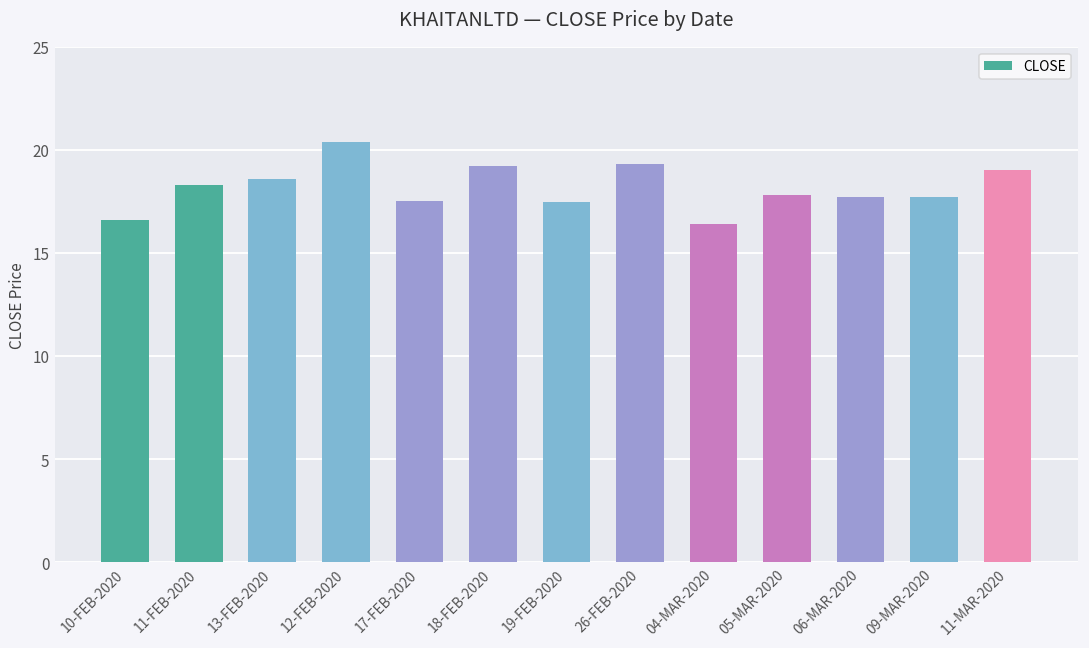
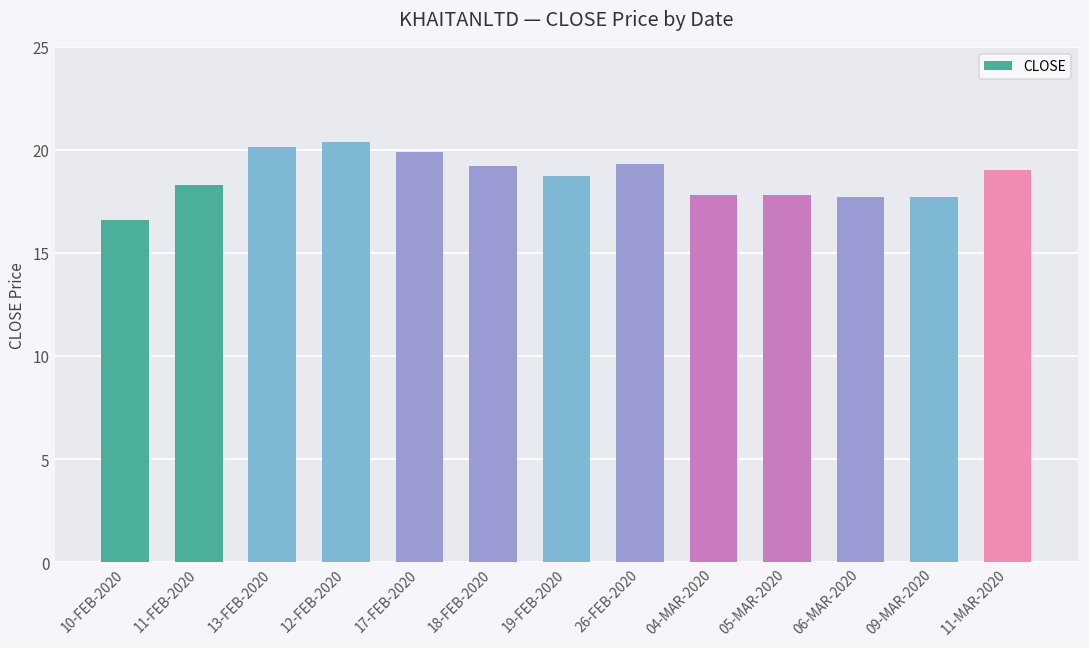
  {
    "10-FEB-2020": 16.6,
    "11-FEB-2020": 18.3,
-   "13-FEB-2020": 18.6,
+   "13-FEB-2020": 20.2,
    "12-FEB-2020": 20.4,
-   "17-FEB-2020": 17.5,
+   "17-FEB-2020": 19.9,
    "18-FEB-2020": 19.2,
-   "19-FEB-2020": 17.5,
+   "19-FEB-2020": 18.8,
    "26-FEB-2020": 19.3,
-   "04-MAR-2020": 16.4,
+   "04-MAR-2020": 17.8,
    "05-MAR-2020": 17.8,
    "06-MAR-2020": 17.7,
    "09-MAR-2020": 17.7,
    "11-MAR-2020": 19.0
  }
